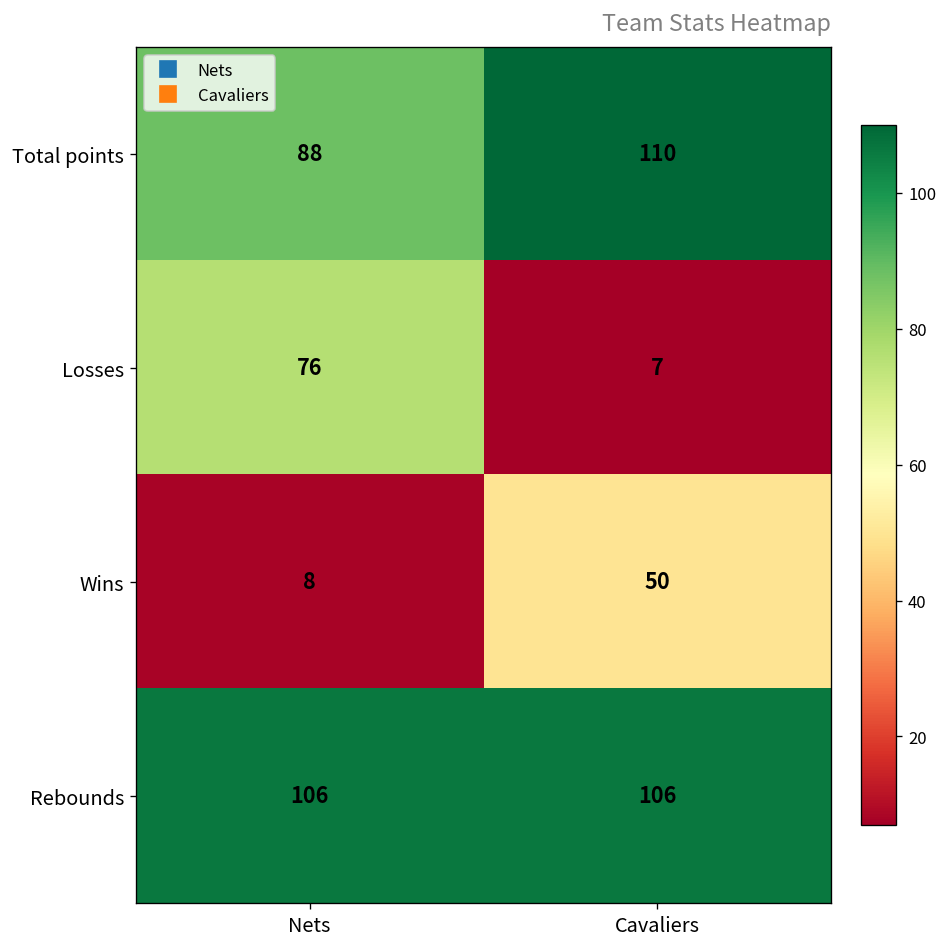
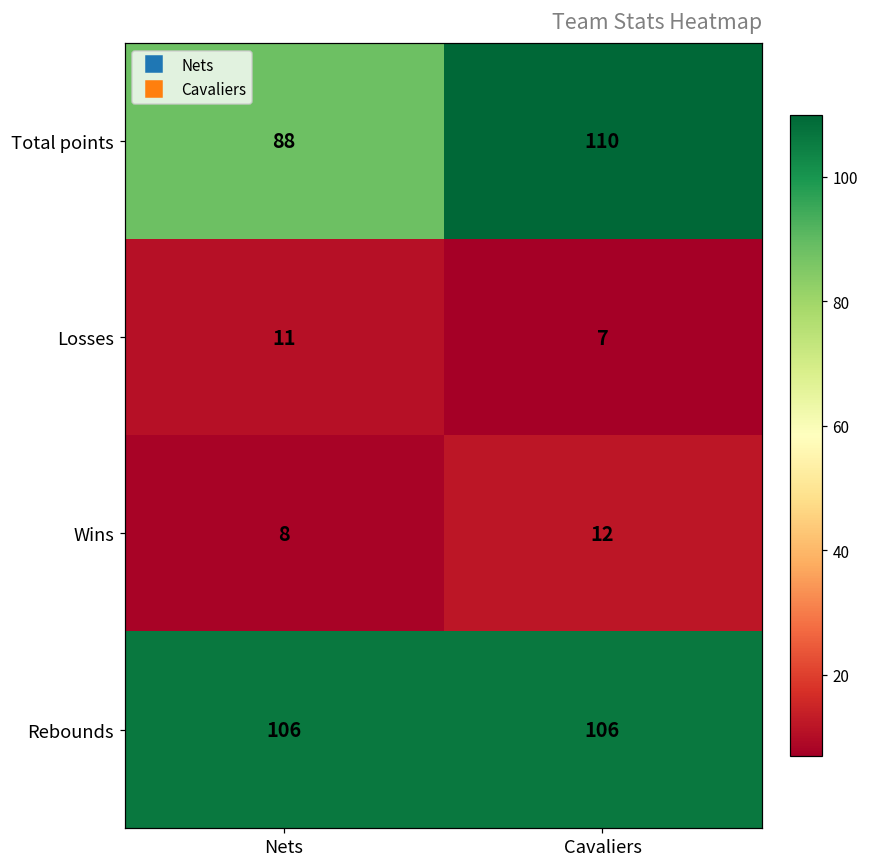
  {
    "Total points": {
      "Nets": 88,
      "Cavaliers": 110
    },
    "Losses": {
-     "Nets": 76,
+     "Nets": 11,
      "Cavaliers": 7
    },
    "Wins": {
      "Nets": 8,
-     "Cavaliers": 50
+     "Cavaliers": 12
    },
    "Rebounds": {
      "Nets": 106,
      "Cavaliers": 106
    }
  }
